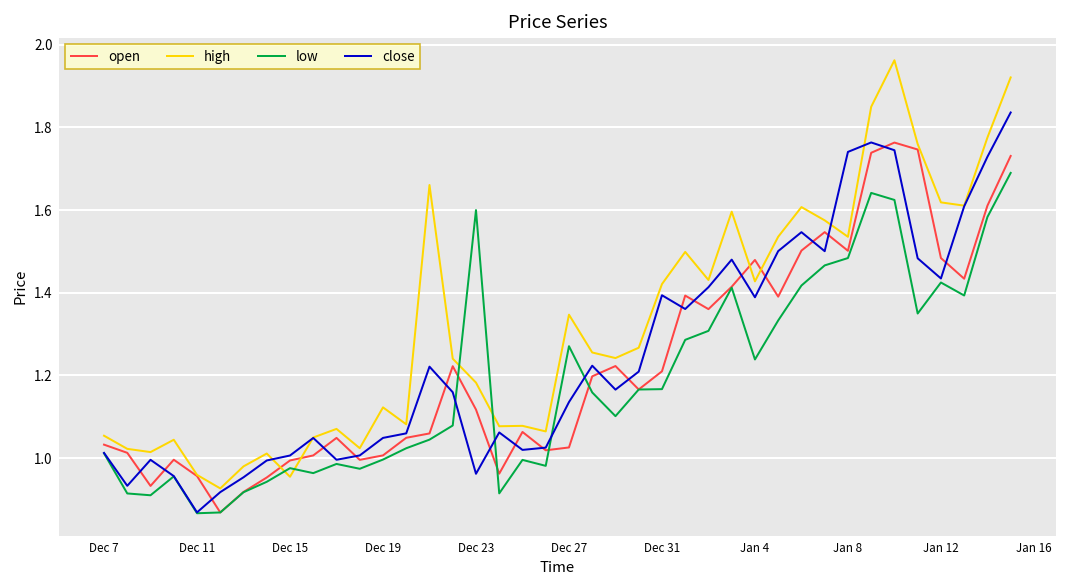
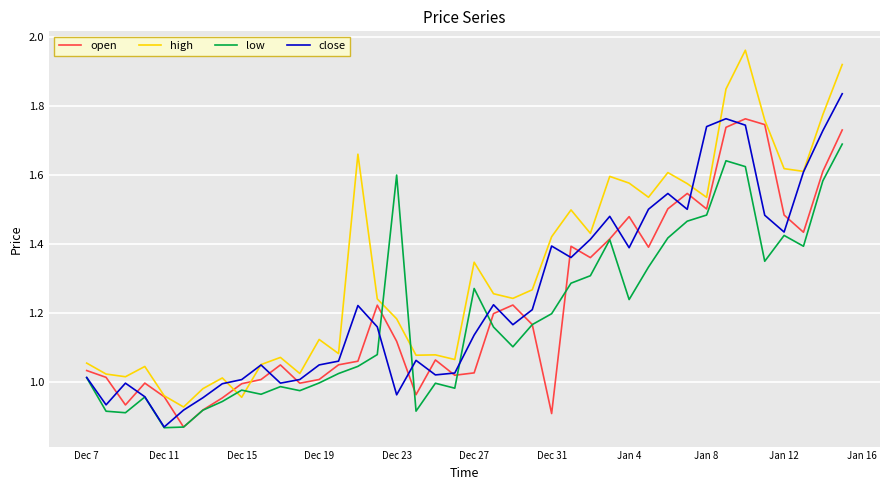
  {
    "open": {
      "Dec 7": 1.03,
      "Dec 15": 0.99,
      "Dec 19": 1.01,
      "Dec 23": 1.12,
      "Dec 27": 1.03,
-     "Dec 31": 1.21,
+     "Dec 31": 0.91,
      "Jan 4": 1.48,
      "Jan 8": 1.50,
      "Jan 12": 1.48
    },
    "high": {
      "Dec 7": 1.05,
      "Dec 15": 0.95,
      "Dec 19": 1.12,
      "Dec 23": 1.18,
      "Dec 27": 1.35,
      "Dec 31": 1.42,
-     "Jan 4": 1.43,
+     "Jan 4": 1.58,
      "Jan 8": 1.54,
      "Jan 12": 1.62
    },
    "low": {
      "Dec 15": 0.98,
      "Dec 19": 1.00,
      "Dec 23": 1.60,
      "Dec 27": 1.27,
-     "Dec 31": 1.17,
+     "Dec 31": 1.20,
      "Jan 4": 1.24,
      "Jan 8": 1.48,
      "Jan 12": 1.42
    },
    "close": {
      "Dec 15": 1.01,
      "Dec 19": 1.05,
      "Dec 23": 0.96,
      "Dec 27": 1.14,
      "Dec 31": 1.39,
      "Jan 4": 1.39,
      "Jan 8": 1.74,
      "Jan 12": 1.43
    }
  }
